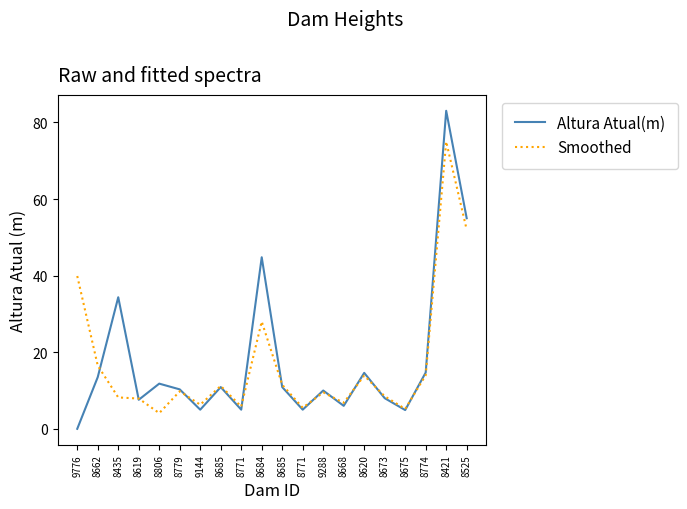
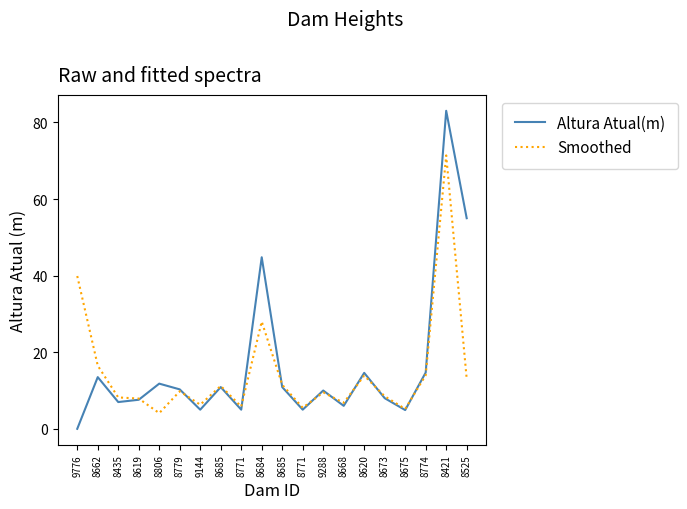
  {
    "Altura Atual(m)": {
      "9776": 0,
      "8662": 14,
-     "8435": 34,
+     "8435": 7,
      "8806": 12,
      "9144": 5,
      "8684": 45,
      "8668": 6,
      "8620": 15,
      "8774": 15,
      "8421": 83,
      "8525": 55
    },
    "Smoothed": {
      "9776": 40,
      "8662": 17,
      "8435": 8,
      "8806": 4,
      "9144": 6,
      "8684": 28,
      "8668": 7,
      "8620": 14,
      "8774": 14,
-     "8421": 75,
-     "8525": 52
+     "8421": 71,
+     "8525": 13
    }
  }
